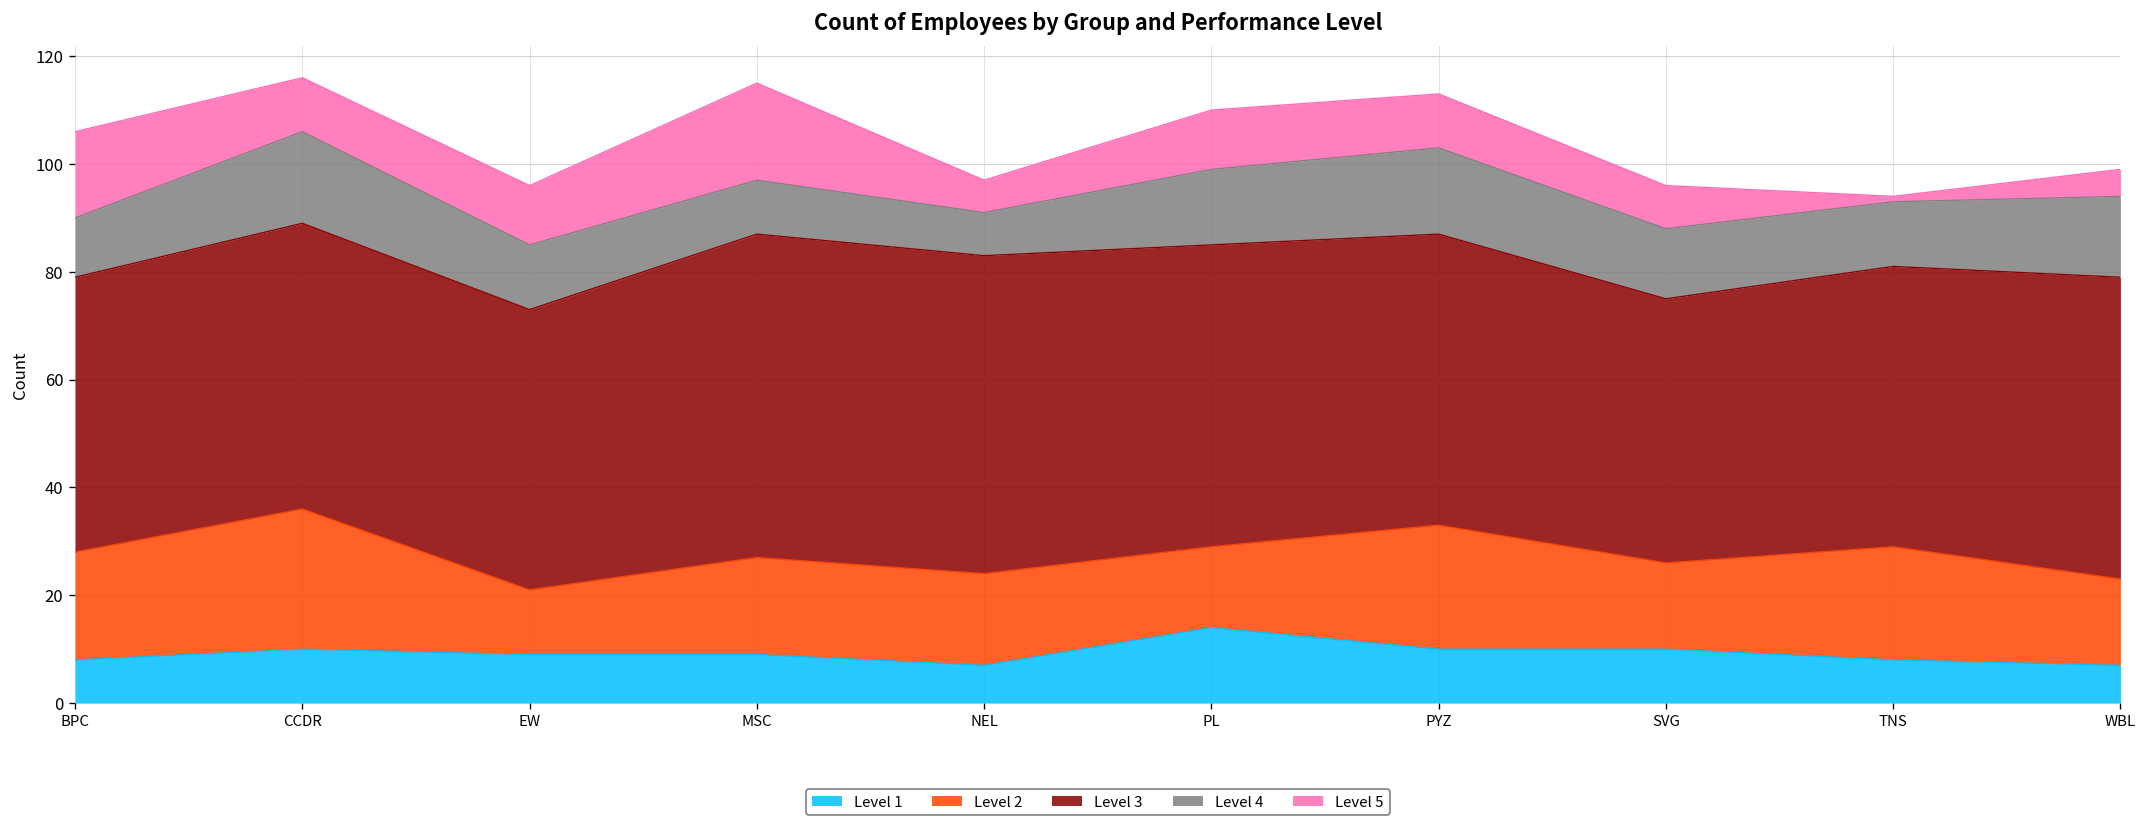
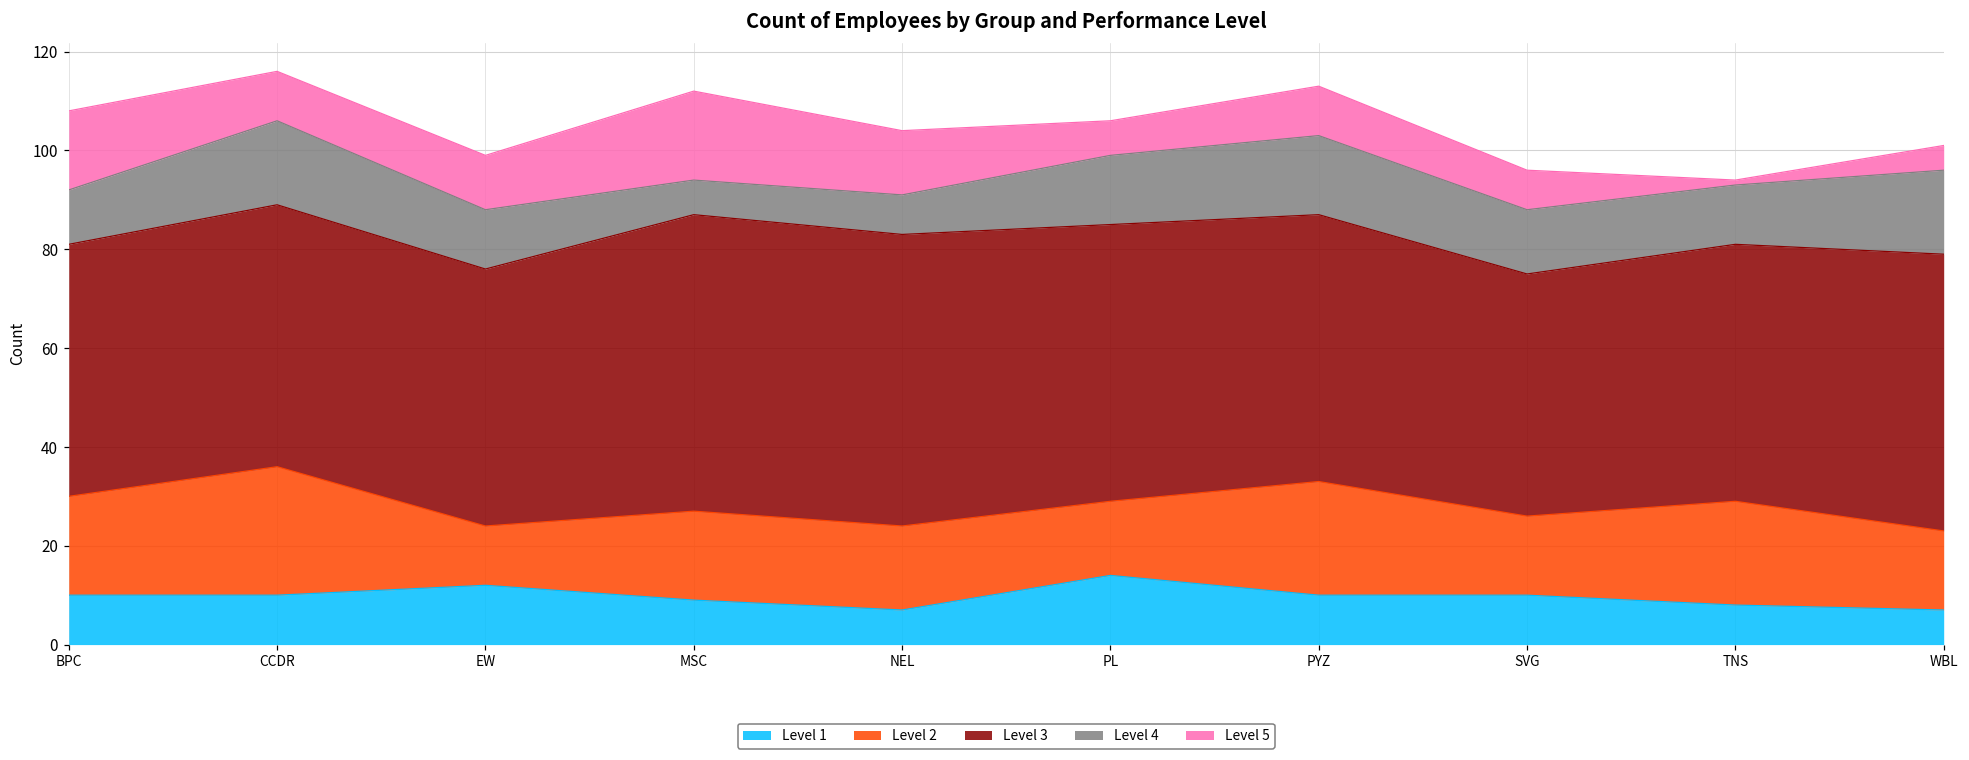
  {
    "Level 1": {
-     "BPC": 8,
+     "BPC": 10,
      "CCDR": 10,
-     "EW": 9,
+     "EW": 12,
      "MSC": 9,
      "NEL": 7,
      "PL": 14,
      "PYZ": 10,
      "SVG": 10,
      "TNS": 8,
      "WBL": 7
    },
    "Level 2": {
      "BPC": 20,
      "CCDR": 26,
      "EW": 12,
      "MSC": 18,
      "NEL": 17,
      "PL": 15,
      "PYZ": 23,
      "SVG": 16,
      "TNS": 21,
      "WBL": 16
    },
    "Level 3": {
      "BPC": 51,
      "CCDR": 53,
      "EW": 52,
      "MSC": 60,
      "NEL": 59,
      "PL": 56,
      "PYZ": 54,
      "SVG": 49,
      "TNS": 52,
      "WBL": 56
    },
    "Level 4": {
      "BPC": 11,
      "CCDR": 17,
      "EW": 12,
-     "MSC": 10,
+     "MSC": 7,
      "NEL": 8,
      "PL": 14,
      "PYZ": 16,
      "SVG": 13,
      "TNS": 12,
-     "WBL": 15
+     "WBL": 17
    },
    "Level 5": {
      "BPC": 16,
      "CCDR": 10,
      "EW": 11,
      "MSC": 18,
-     "NEL": 6,
-     "PL": 11,
+     "NEL": 13,
+     "PL": 7,
      "PYZ": 10,
      "SVG": 8,
      "TNS": 1,
      "WBL": 5
    }
  }
